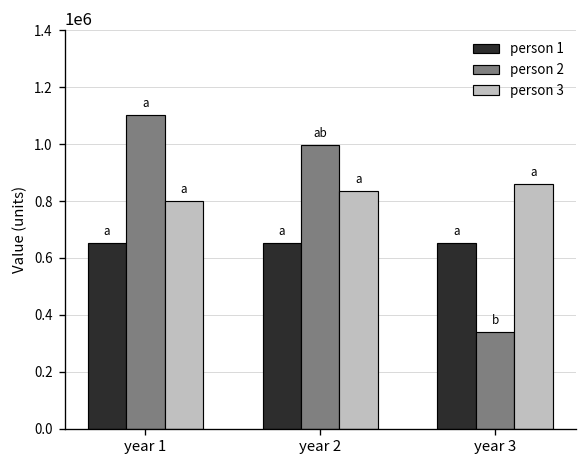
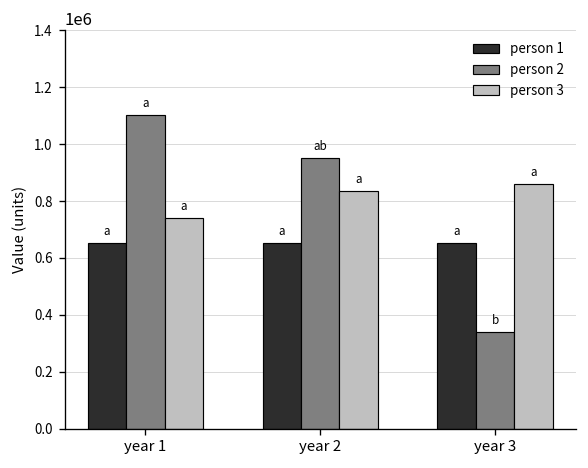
  {
    "person 1": {
      "year 1": 650000,
      "year 2": 650000,
      "year 3": 650000
    },
    "person 2": {
      "year 1": 1100000,
-     "year 2": 1000000,
+     "year 2": 950000,
      "year 3": 340000
    },
    "person 3": {
-     "year 1": 800000,
+     "year 1": 740000,
      "year 2": 830000,
      "year 3": 860000
    }
  }
